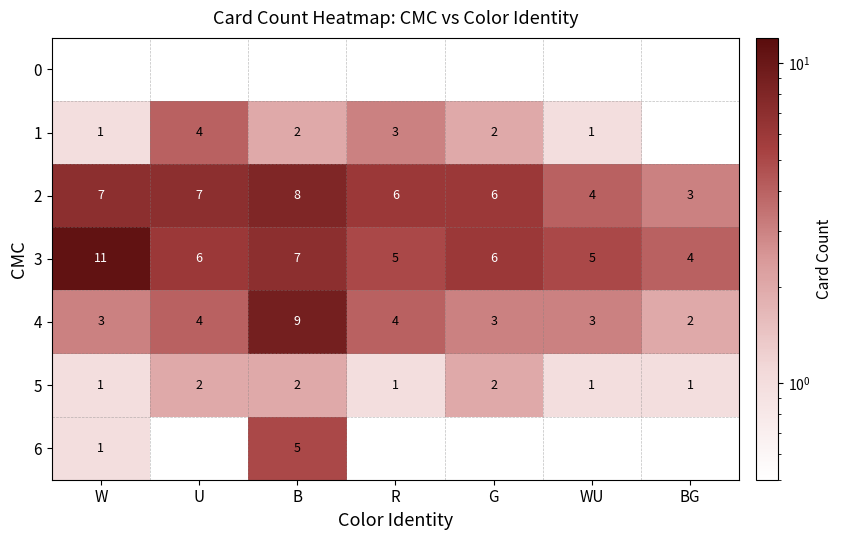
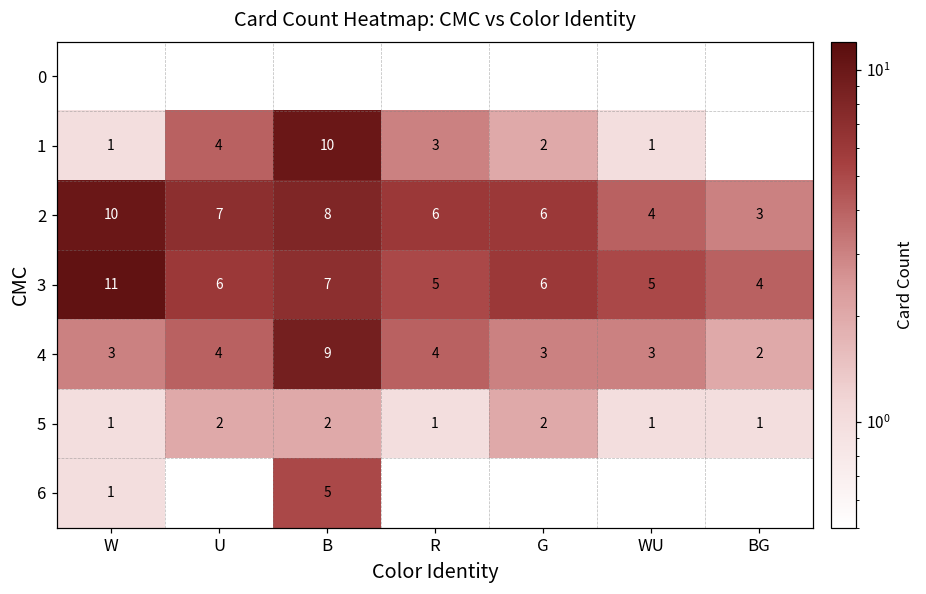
  {
    "1": {
      "W": 1,
      "U": 4,
-     "B": 2,
+     "B": 10,
      "R": 3,
      "G": 2,
      "WU": 1
    },
    "2": {
-     "W": 7,
+     "W": 10,
      "U": 7,
      "B": 8,
      "R": 6,
      "G": 6,
      "WU": 4,
      "BG": 3
    },
    "3": {
      "W": 11,
      "U": 6,
      "B": 7,
      "R": 5,
      "G": 6,
      "WU": 5,
      "BG": 4
    },
    "4": {
      "W": 3,
      "U": 4,
      "B": 9,
      "R": 4,
      "G": 3,
      "WU": 3,
      "BG": 2
    },
    "5": {
      "W": 1,
      "U": 2,
      "B": 2,
      "R": 1,
      "G": 2,
      "WU": 1,
      "BG": 1
    },
    "6": {
      "W": 1,
      "B": 5
    }
  }
